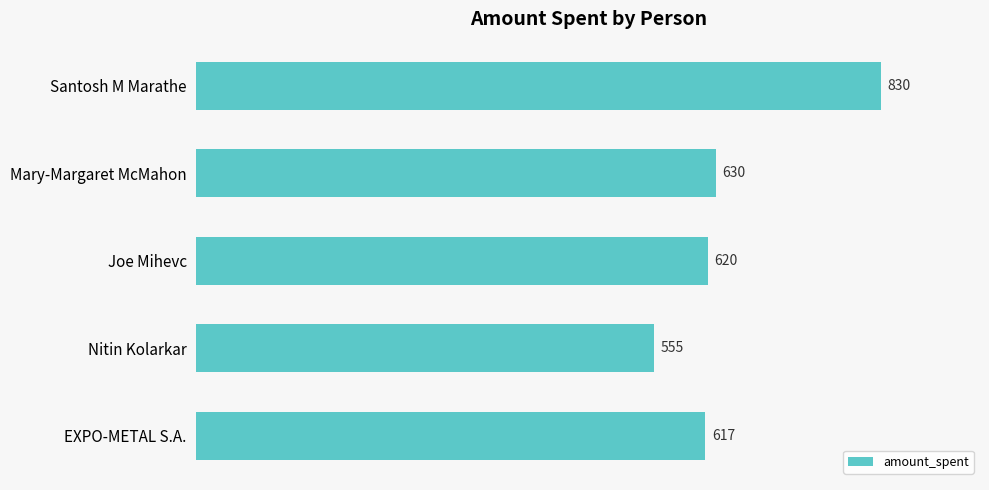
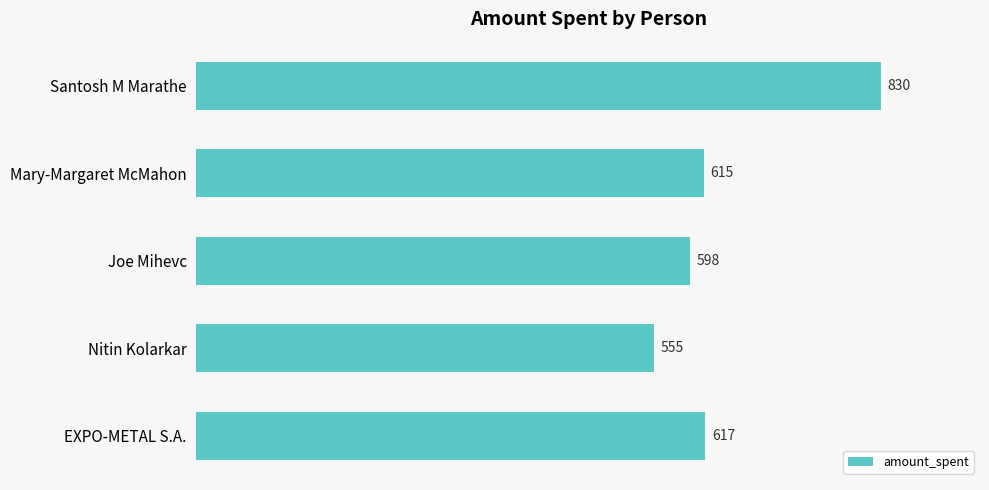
  {
    "Santosh M Marathe": 830,
-   "Mary-Margaret McMahon": 630,
-   "Joe Mihevc": 620,
+   "Mary-Margaret McMahon": 615,
+   "Joe Mihevc": 598,
    "Nitin Kolarkar": 555,
    "EXPO-METAL S.A.": 617
  }
